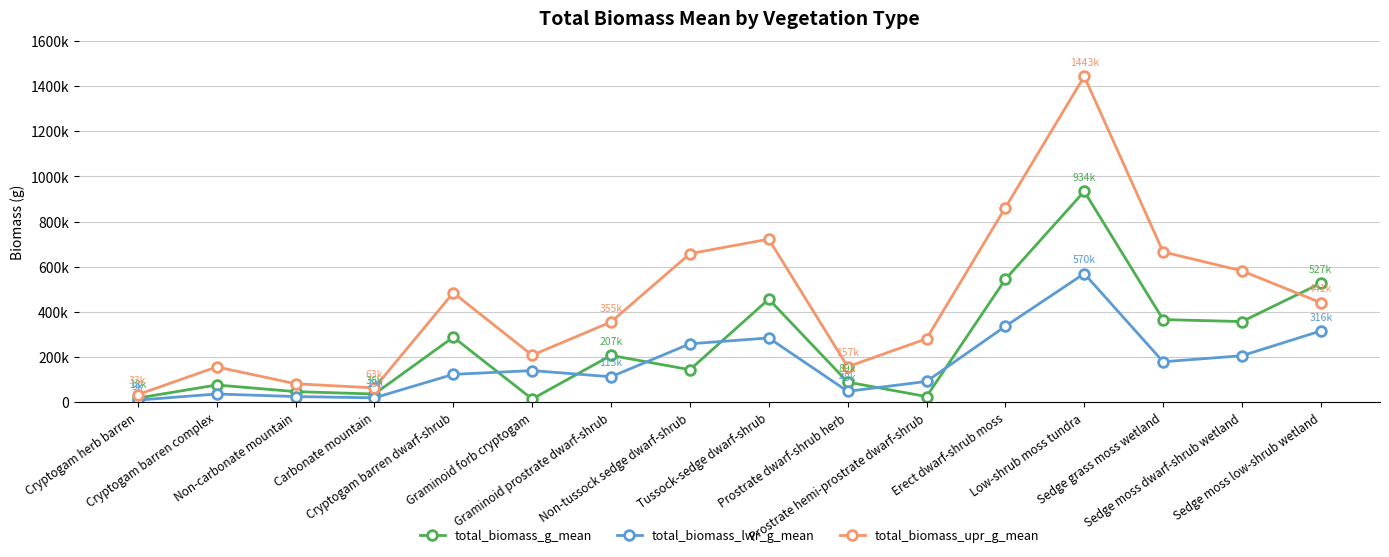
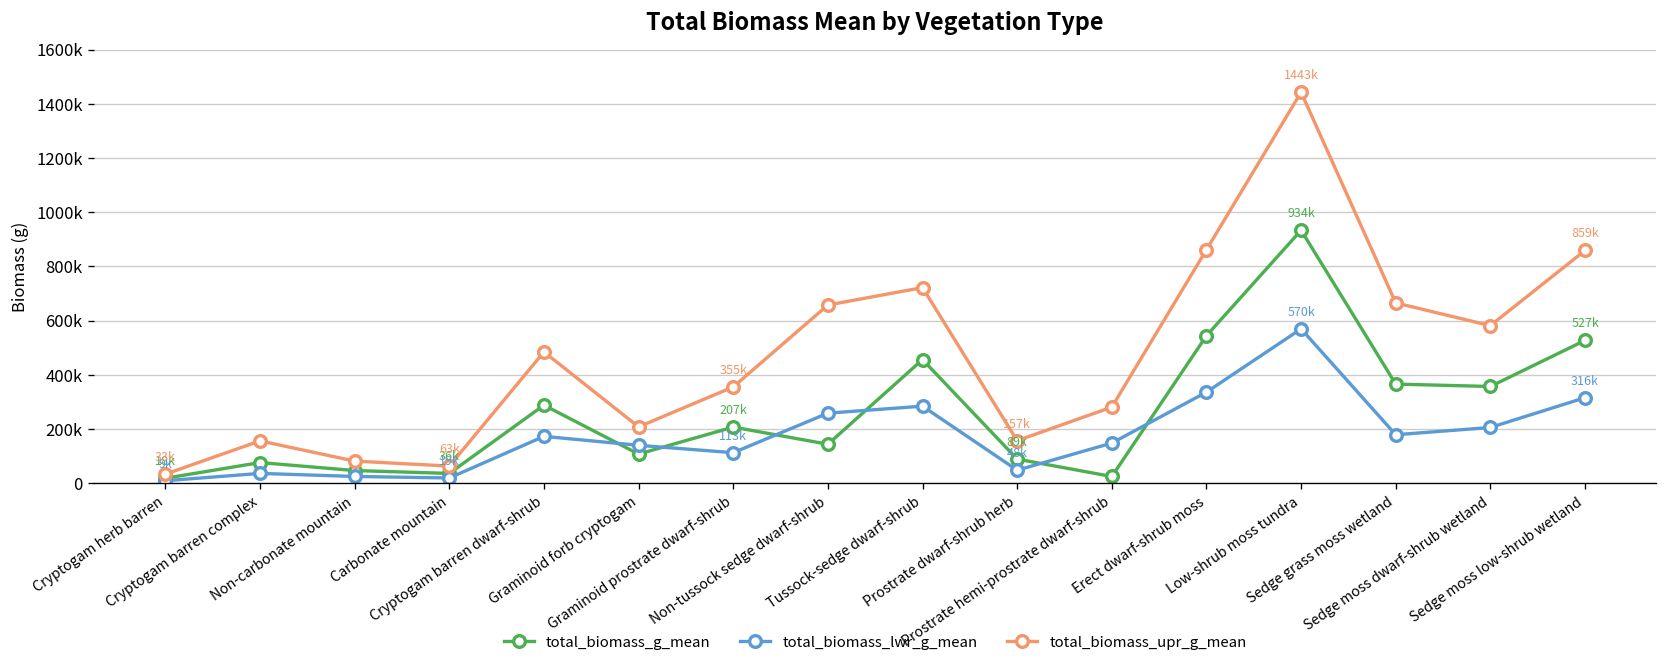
  {
    "total_biomass_g_mean": {
      "Cryptogam barren complex": "80000",
      "Non-carbonate mountain": "50000",
      "Cryptogam barren dwarf-shrub": "290000",
-     "Graminoid forb cryptogam": "10000",
+     "Graminoid forb cryptogam": "110000",
      "Non-tussock sedge dwarf-shrub": "140000",
      "Tussock-sedge dwarf-shrub": "460000",
      "Prostrate hemi-prostrate dwarf-shrub": "20000",
      "Erect dwarf-shrub moss": "540000",
      "Sedge grass moss wetland": "370000",
      "Sedge moss dwarf-shrub wetland": "360000"
    },
    "total_biomass_lwr_g_mean": {
      "Cryptogam barren complex": "40000",
      "Non-carbonate mountain": "20000",
-     "Cryptogam barren dwarf-shrub": "120000",
+     "Cryptogam barren dwarf-shrub": "170000",
      "Graminoid forb cryptogam": "140000",
      "Non-tussock sedge dwarf-shrub": "260000",
      "Tussock-sedge dwarf-shrub": "280000",
-     "Prostrate hemi-prostrate dwarf-shrub": "90000",
+     "Prostrate hemi-prostrate dwarf-shrub": "150000",
      "Erect dwarf-shrub moss": "340000",
      "Sedge grass moss wetland": "180000",
      "Sedge moss dwarf-shrub wetland": "210000"
    },
    "total_biomass_upr_g_mean": {
      "Graminoid prostrate dwarf-shrub": "355k",
      "Prostrate dwarf-shrub herb": "157k",
      "Low-shrub moss tundra": "1443k",
-     "Sedge moss low-shrub wetland": "441k"
+     "Sedge moss low-shrub wetland": "859k"
    }
  }
